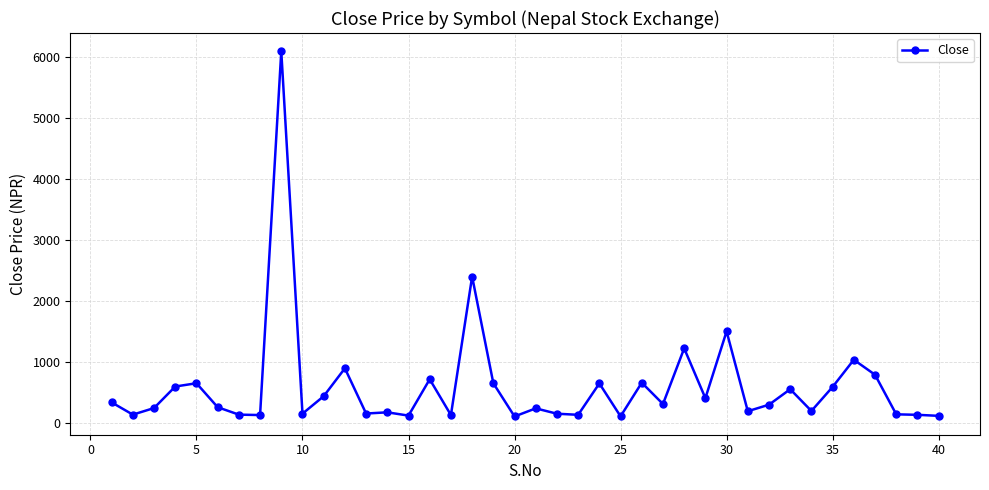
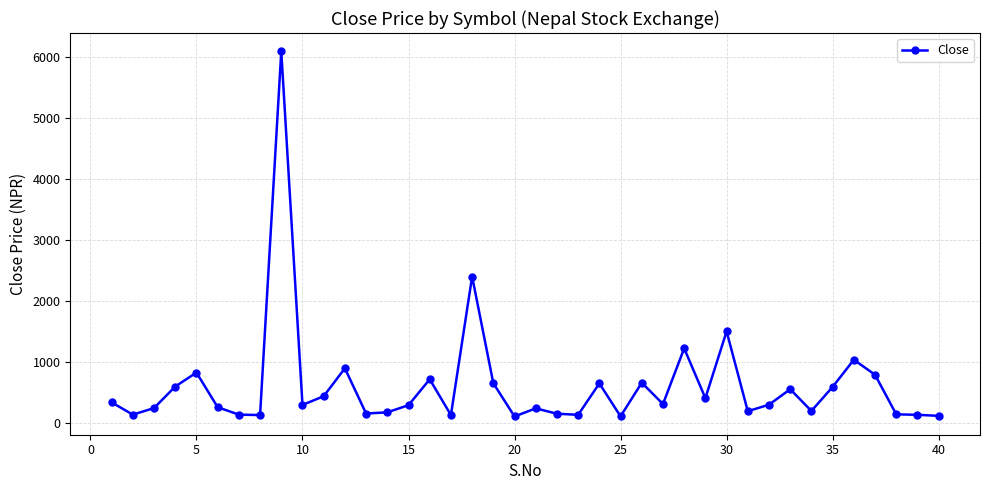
  {
-   "5": 600,
-   "10": 100,
-   "15": 100,
+   "5": 800,
+   "10": 300,
+   "15": 300,
    "20": 100,
    "25": 100,
    "30": 1500,
    "35": 600,
    "40": 100
  }
